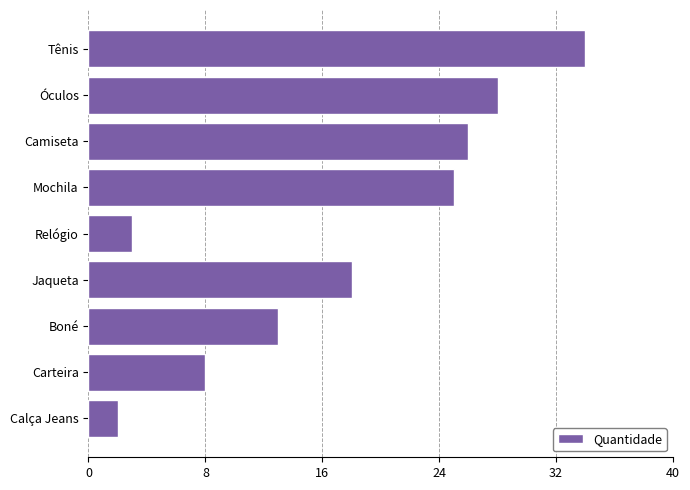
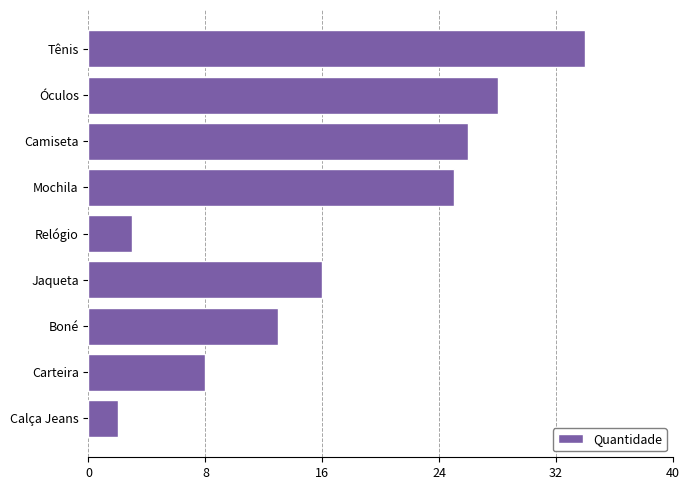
  {
    "Tênis": 34,
    "Óculos": 28,
    "Camiseta": 26,
    "Mochila": 25,
    "Relógio": 3,
-   "Jaqueta": 18,
+   "Jaqueta": 16,
    "Boné": 13,
    "Carteira": 8,
    "Calça Jeans": 2
  }
